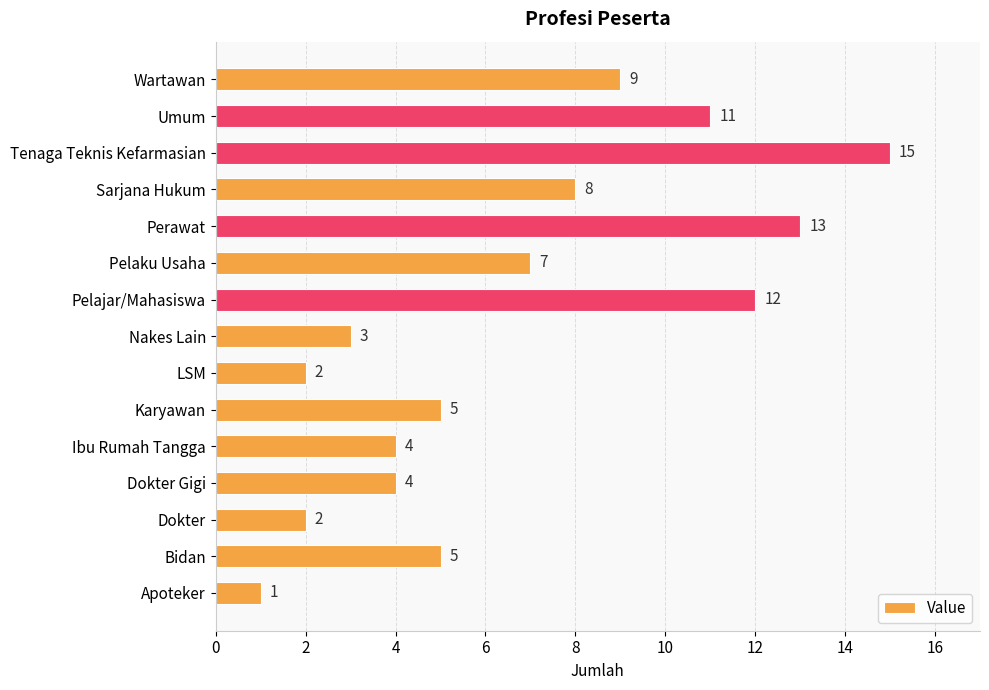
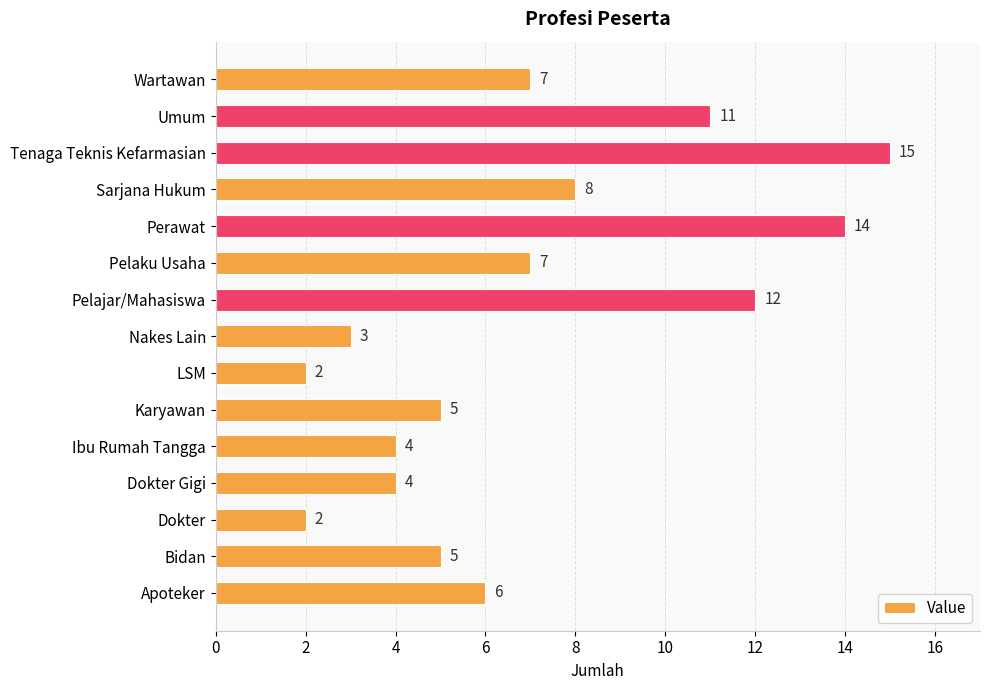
  {
-   "Wartawan": 9,
+   "Wartawan": 7,
    "Umum": 11,
    "Tenaga Teknis Kefarmasian": 15,
    "Sarjana Hukum": 8,
-   "Perawat": 13,
+   "Perawat": 14,
    "Pelaku Usaha": 7,
    "Pelajar/Mahasiswa": 12,
    "Nakes Lain": 3,
    "LSM": 2,
    "Karyawan": 5,
    "Ibu Rumah Tangga": 4,
    "Dokter Gigi": 4,
    "Dokter": 2,
    "Bidan": 5,
-   "Apoteker": 1
+   "Apoteker": 6
  }
